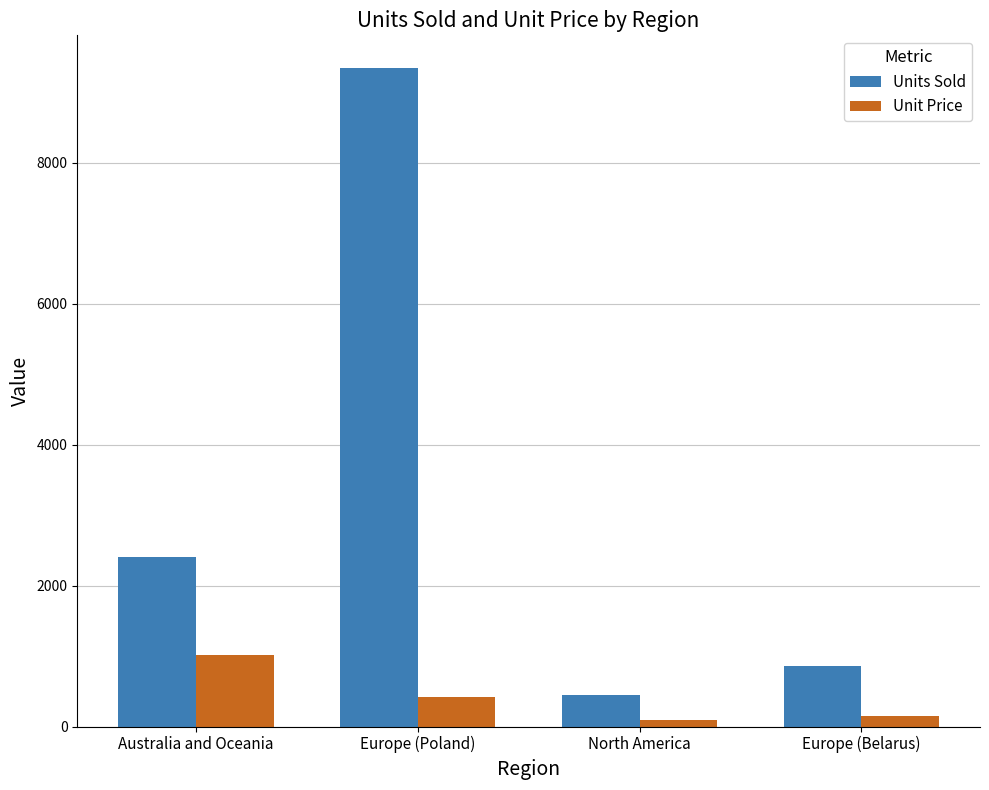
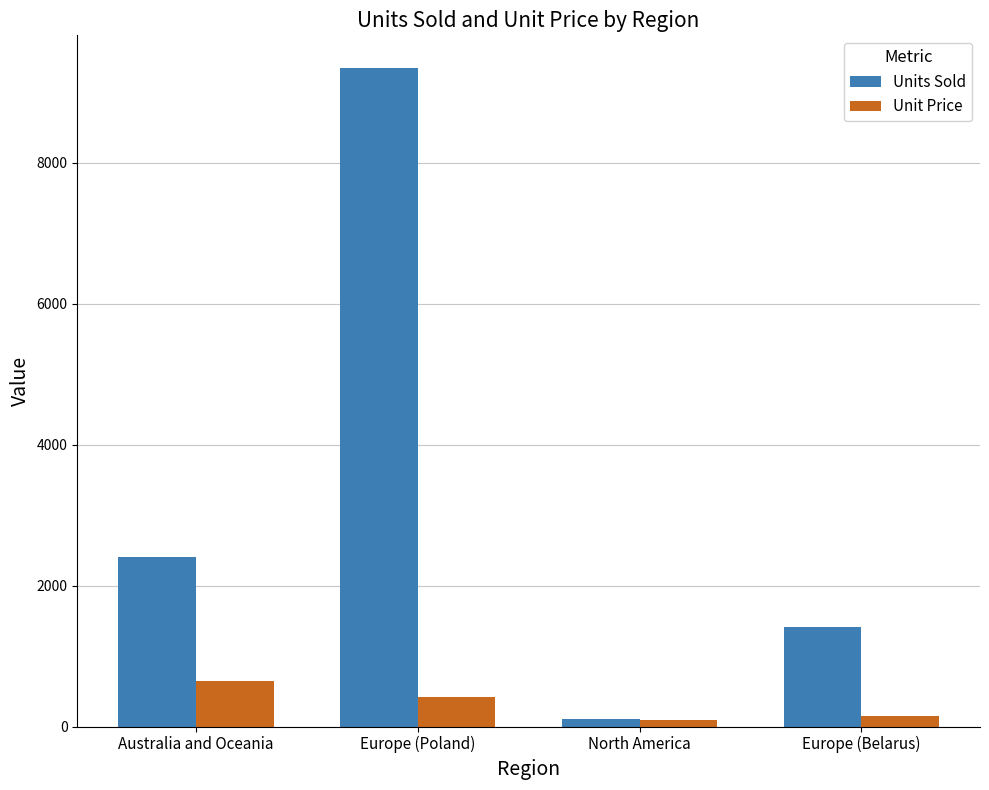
  {
    "Units Sold": {
      "Australia and Oceania": 2400,
      "Europe (Poland)": 9300,
-     "North America": 400,
-     "Europe (Belarus)": 900
+     "North America": 100,
+     "Europe (Belarus)": 1400
    },
    "Unit Price": {
-     "Australia and Oceania": 1000,
+     "Australia and Oceania": 700,
      "Europe (Poland)": 400,
      "North America": 100,
      "Europe (Belarus)": 200
    }
  }
